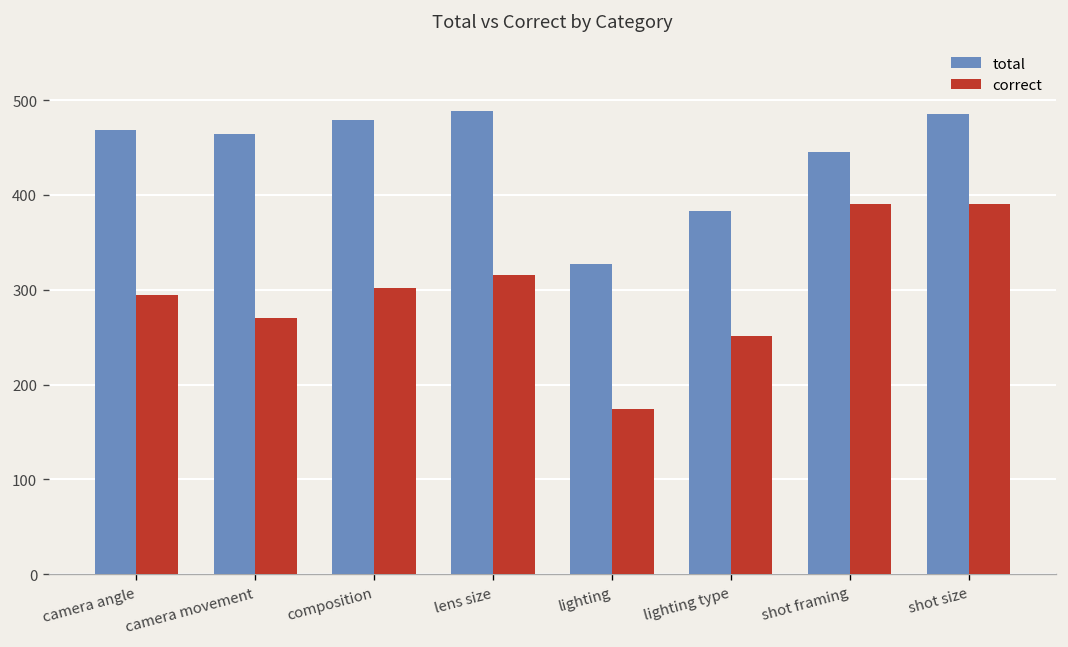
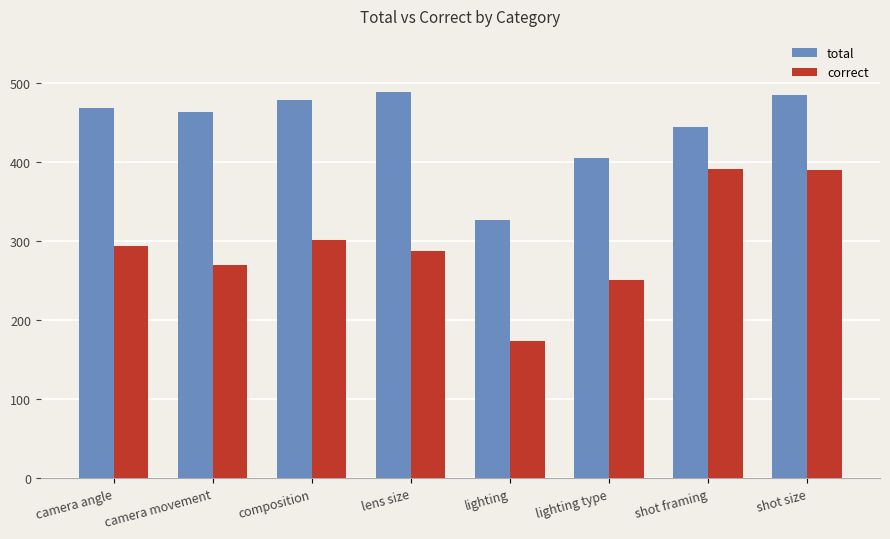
  {
    "total": {
      "camera angle": 470,
      "camera movement": 460,
      "composition": 480,
      "lens size": 490,
      "lighting": 330,
-     "lighting type": 380,
+     "lighting type": 410,
      "shot framing": 450,
      "shot size": 490
    },
    "correct": {
      "camera angle": 290,
      "camera movement": 270,
      "composition": 300,
-     "lens size": 320,
+     "lens size": 290,
      "lighting": 170,
      "lighting type": 250,
      "shot framing": 390,
      "shot size": 390
    }
  }
